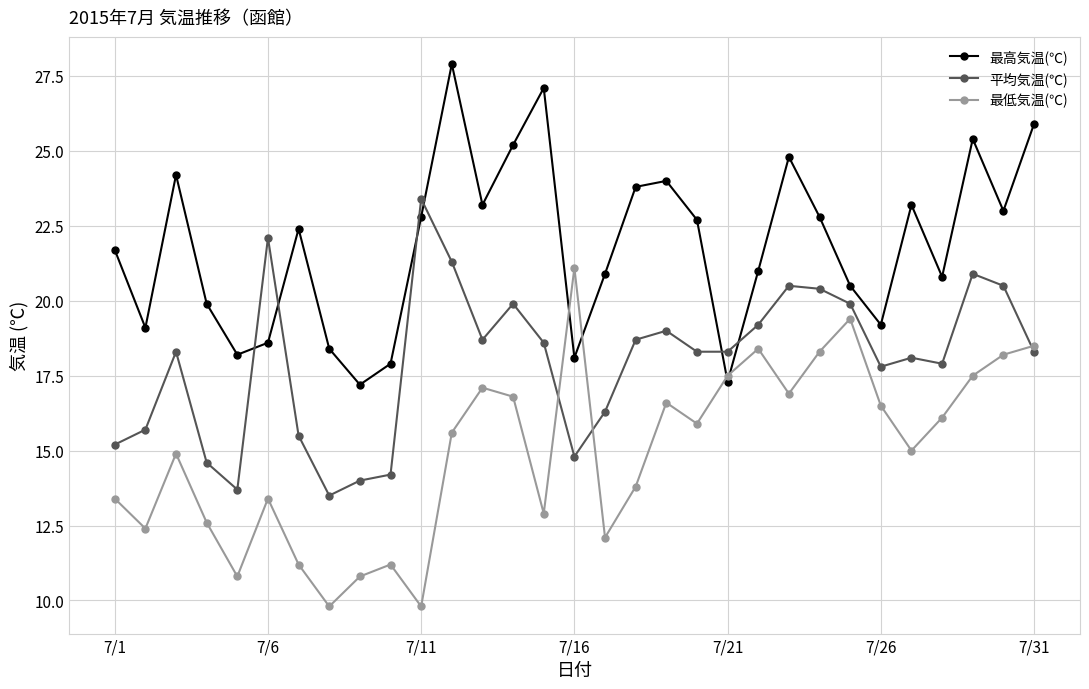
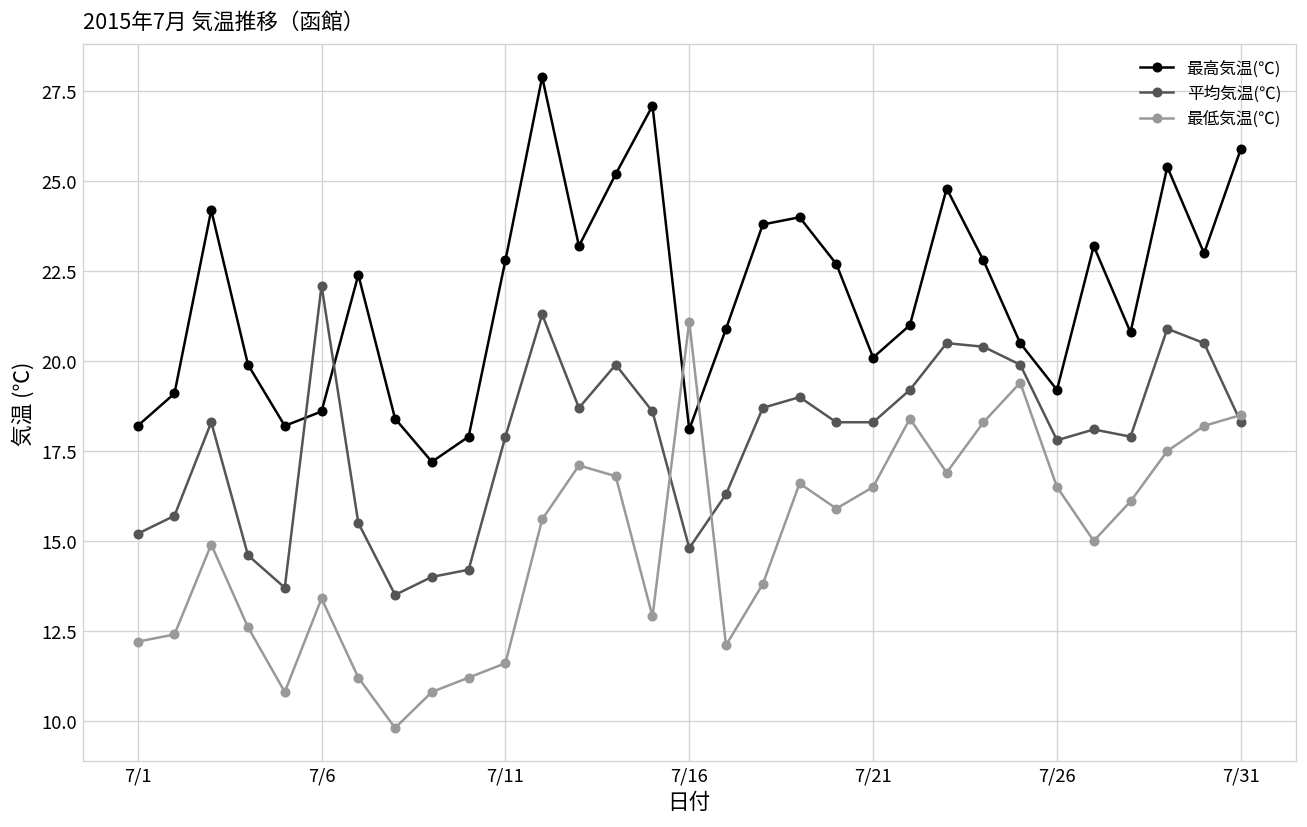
  {
    "最高気温(℃)": {
-     "7/1": 21.7,
+     "7/1": 18.2,
      "7/6": 18.6,
      "7/11": 22.8,
      "7/16": 18.1,
-     "7/21": 17.3,
+     "7/21": 20.1,
      "7/26": 19.2,
      "7/31": 25.9
    },
    "平均気温(℃)": {
      "7/1": 15.2,
      "7/6": 22.1,
-     "7/11": 23.4,
+     "7/11": 17.9,
      "7/16": 14.8,
      "7/21": 18.3,
      "7/26": 17.8,
      "7/31": 18.3
    },
    "最低気温(℃)": {
-     "7/1": 13.4,
+     "7/1": 12.2,
      "7/6": 13.4,
-     "7/11": 9.8,
+     "7/11": 11.6,
      "7/16": 21.1,
-     "7/21": 17.5,
+     "7/21": 16.5,
      "7/26": 16.5,
      "7/31": 18.5
    }
  }
